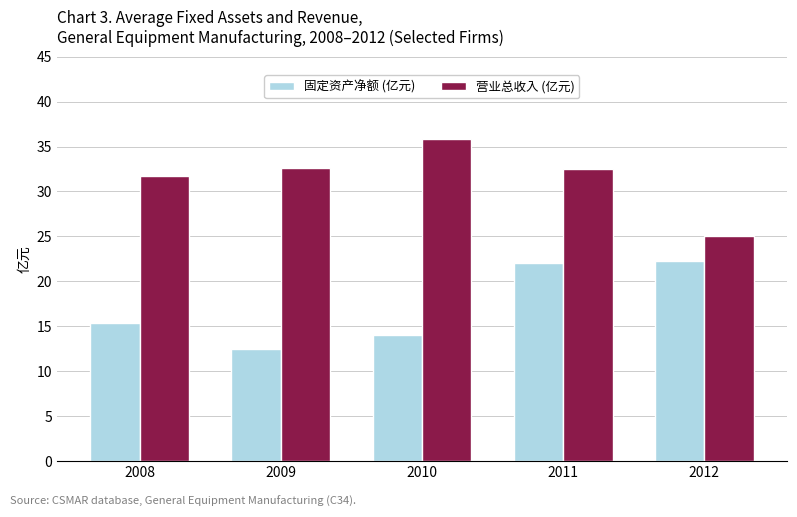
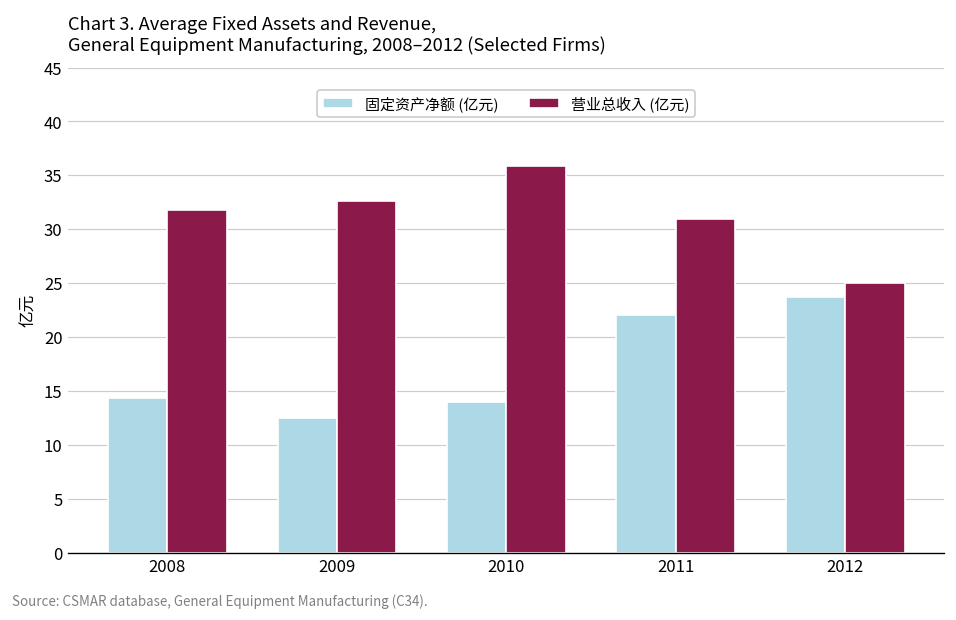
  {
    "固定资产净额 (亿元)": {
-     "2008": 15,
+     "2008": 14,
      "2009": 13,
      "2010": 14,
      "2011": 22,
-     "2012": 22
+     "2012": 24
    },
    "营业总收入 (亿元)": {
      "2008": 32,
      "2009": 33,
      "2010": 36,
-     "2011": 33,
+     "2011": 31,
      "2012": 25
    }
  }
